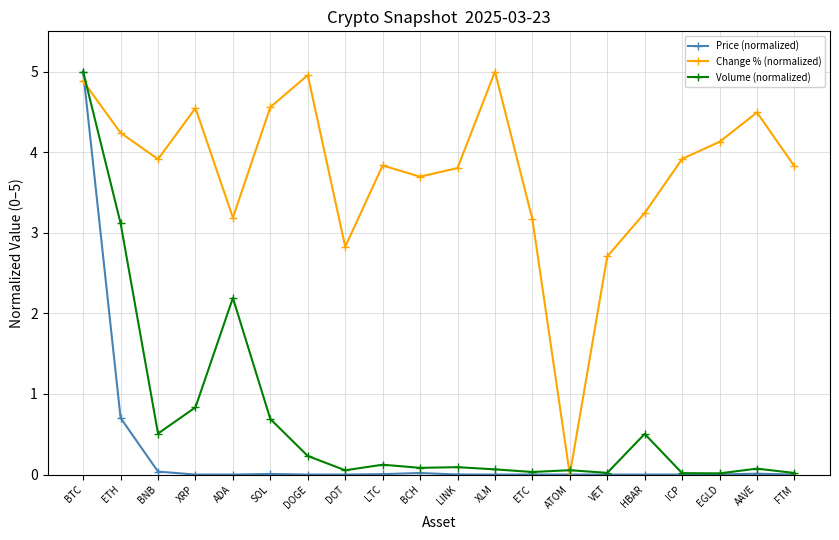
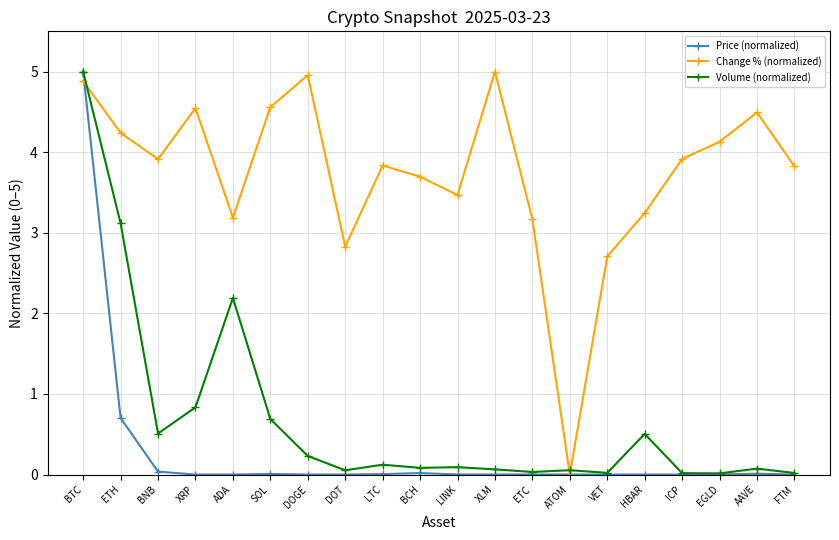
  {
    "Price (normalized)": {
      "ETH": 0.7,
      "BNB": 0.0,
      "XRP": 0.0,
      "ADA": 0.0,
      "SOL": 0.0,
      "DOGE": 0.0,
      "DOT": 0.0,
      "LTC": 0.0,
      "BCH": 0.0,
      "LINK": 0.0,
      "XLM": 0.0,
      "HBAR": 0.0,
      "AAVE": 0.0
    },
    "Change % (normalized)": {
      "BTC": 4.9,
      "ETH": 4.2,
      "BNB": 3.9,
      "XRP": 4.5,
      "ADA": 3.2,
      "SOL": 4.6,
      "DOGE": 5.0,
      "DOT": 2.8,
      "LTC": 3.8,
      "BCH": 3.7,
-     "LINK": 3.8,
+     "LINK": 3.5,
      "XLM": 5.0,
      "ETC": 3.2,
      "VET": 2.7,
      "HBAR": 3.2,
      "ICP": 3.9,
      "EGLD": 4.1,
      "AAVE": 4.5,
      "FTM": 3.8
    },
    "Volume (normalized)": {
      "ETH": 3.1,
      "BNB": 0.5,
      "XRP": 0.8,
      "ADA": 2.2,
      "SOL": 0.7,
      "DOGE": 0.2,
      "DOT": 0.1,
      "LTC": 0.1,
      "BCH": 0.1,
      "LINK": 0.1,
      "XLM": 0.1,
      "ATOM": 0.1,
      "HBAR": 0.5,
      "AAVE": 0.1
    }
  }
